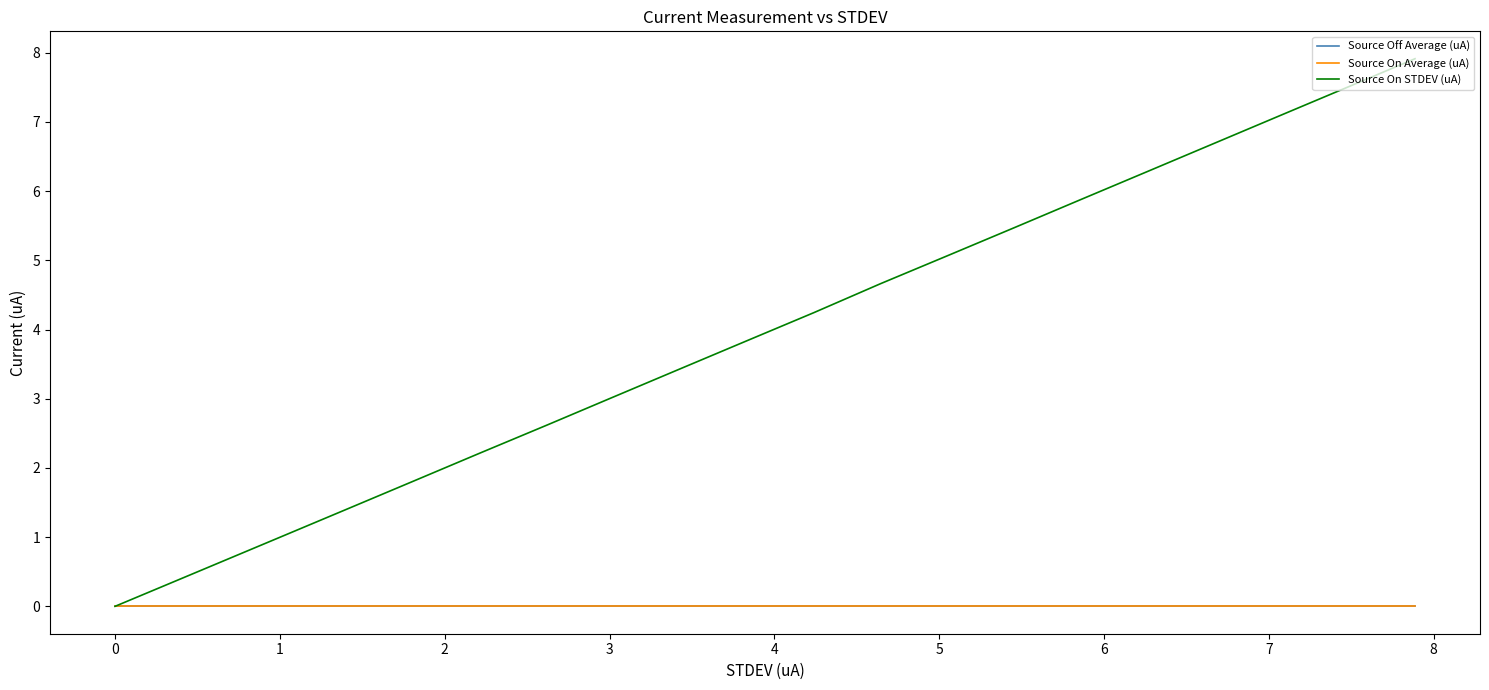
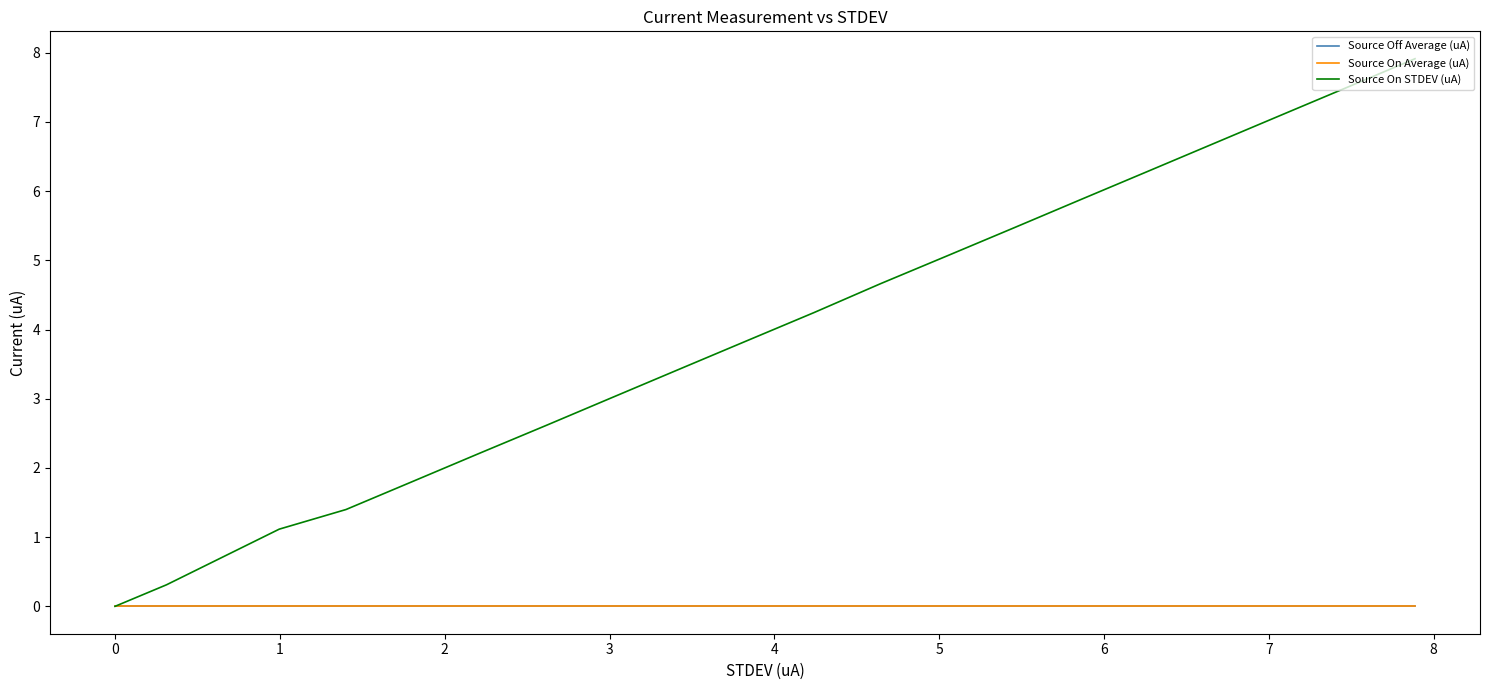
  {
    "Source On Average (uA)": {
      "1": 0.0
    },
    "Source On STDEV (uA)": {
-     "1": 1.0
+     "1": 1.1
    }
  }
